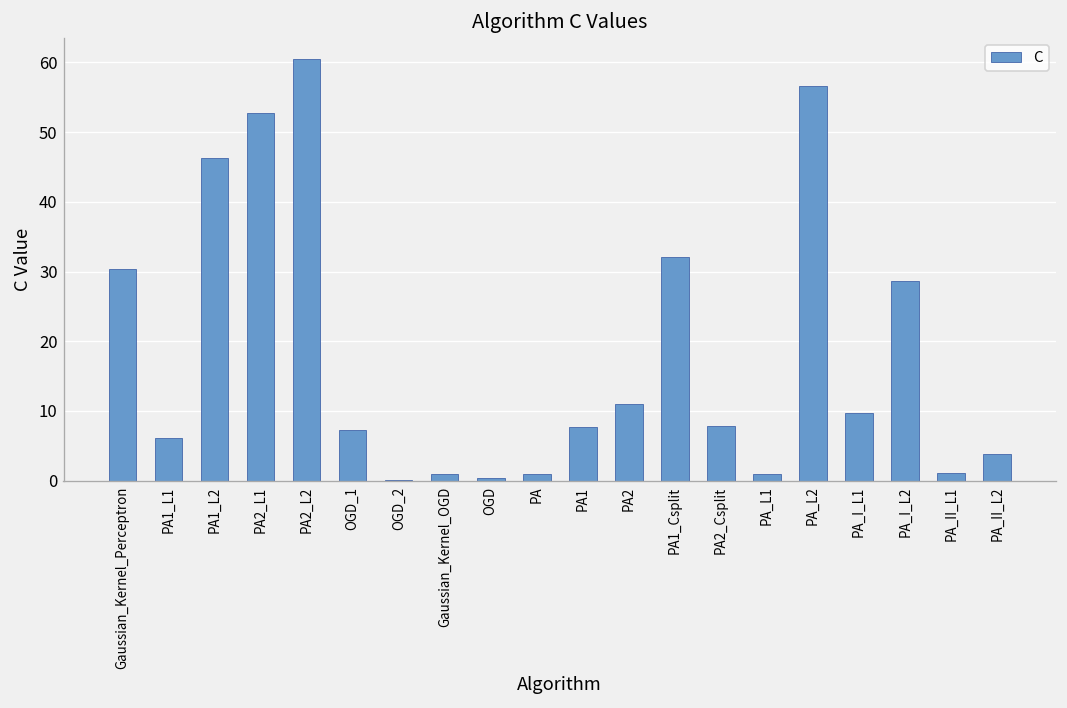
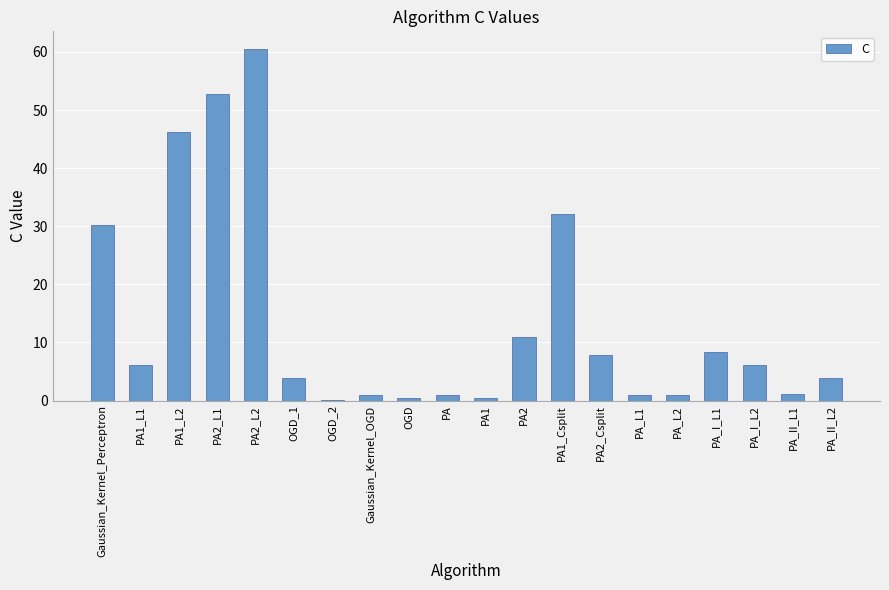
  {
    "Gaussian_Kernel_Perceptron": 30,
    "PA1_L1": 6,
    "PA1_L2": 46,
    "PA2_L1": 53,
    "PA2_L2": 61,
-   "OGD_1": 7,
+   "OGD_1": 4,
    "Gaussian_Kernel_OGD": 1,
    "OGD": 0,
    "PA": 1,
-   "PA1": 8,
+   "PA1": 1,
    "PA2": 11,
    "PA1_Csplit": 32,
    "PA2_Csplit": 8,
    "PA_L1": 1,
-   "PA_L2": 57,
-   "PA_I_L1": 10,
-   "PA_I_L2": 29,
+   "PA_L2": 1,
+   "PA_I_L1": 8,
+   "PA_I_L2": 6,
    "PA_II_L1": 1,
    "PA_II_L2": 4
  }
